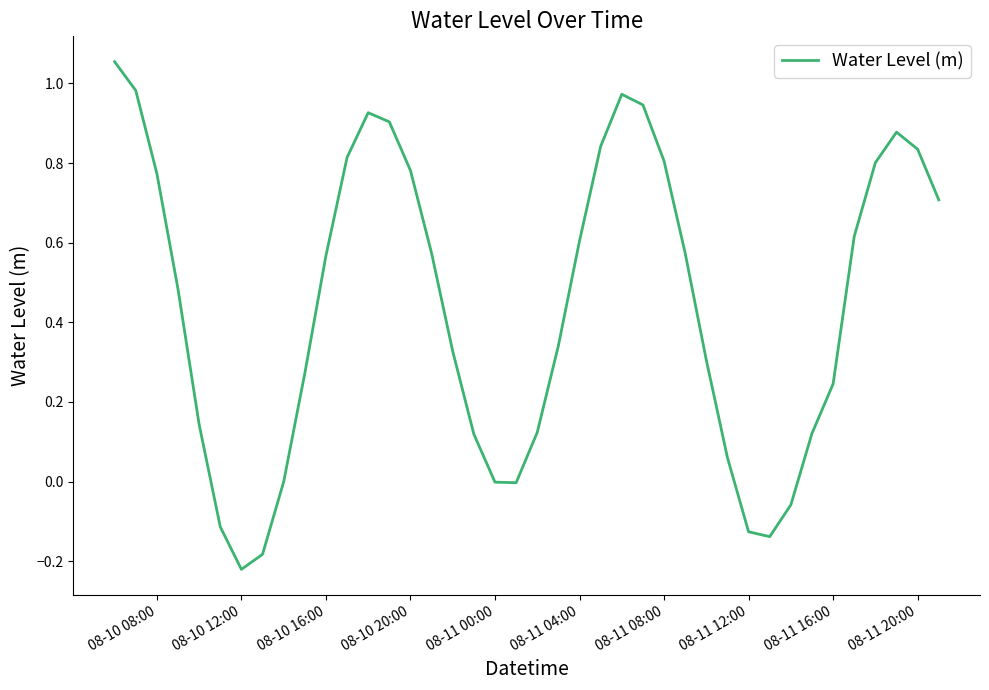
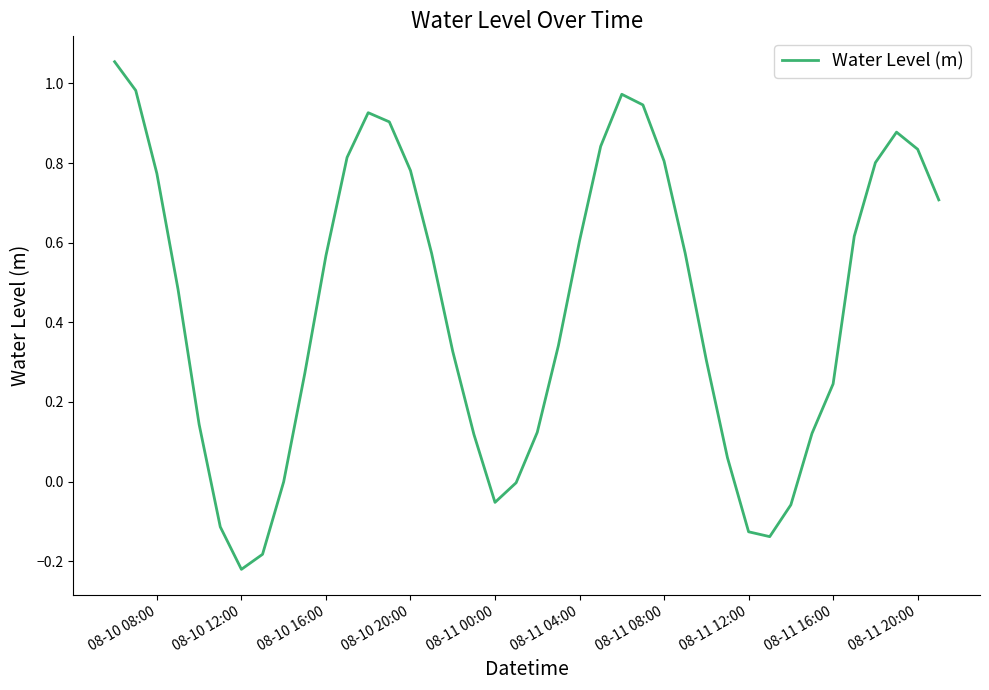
  {
    "08-10 08:00": 0.77,
    "08-10 12:00": -0.22,
    "08-10 16:00": 0.57,
    "08-10 20:00": 0.78,
-   "08-11 00:00": 0.00,
+   "08-11 00:00": -0.05,
    "08-11 04:00": 0.60,
    "08-11 08:00": 0.81,
    "08-11 12:00": -0.13,
    "08-11 16:00": 0.25,
    "08-11 20:00": 0.83
  }
